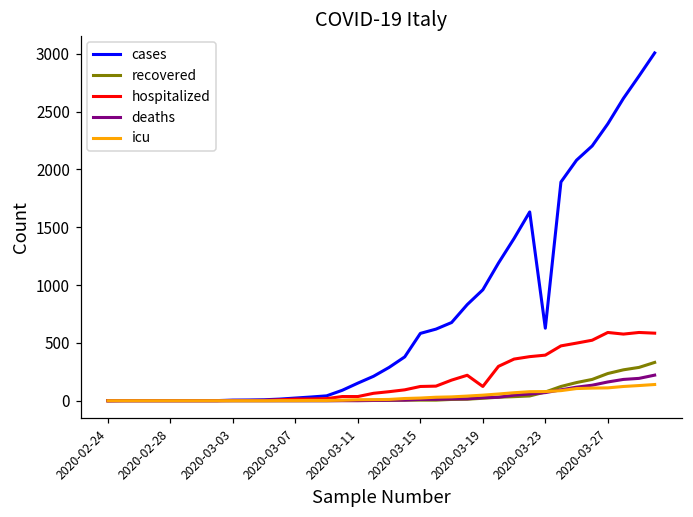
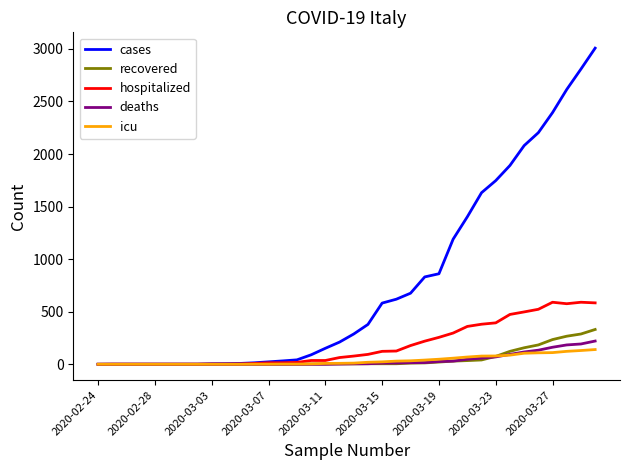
  {
    "cases": {
      "2020-03-11": 150,
      "2020-03-15": 580,
-     "2020-03-19": 960,
-     "2020-03-23": 630,
+     "2020-03-19": 860,
+     "2020-03-23": 1750,
      "2020-03-27": 2390
    },
    "recovered": {
      "2020-03-27": 240
    },
    "hospitalized": {
      "2020-03-11": 40,
      "2020-03-15": 120,
-     "2020-03-19": 120,
+     "2020-03-19": 260,
      "2020-03-23": 390,
      "2020-03-27": 590
    },
    "deaths": {
      "2020-03-27": 160
    },
    "icu": {
      "2020-03-27": 110
    }
  }
